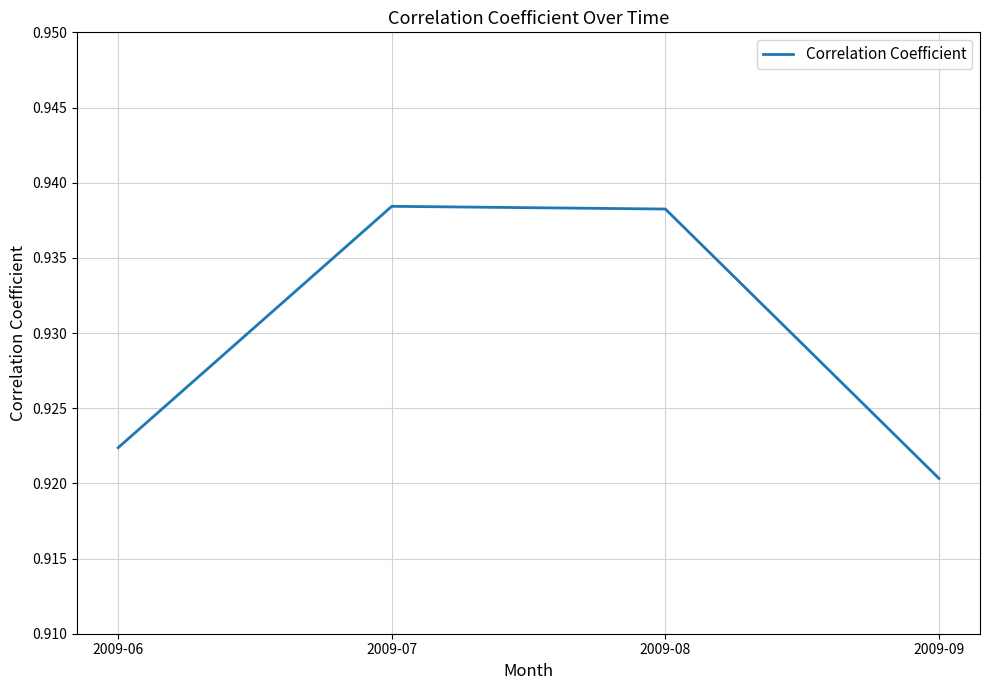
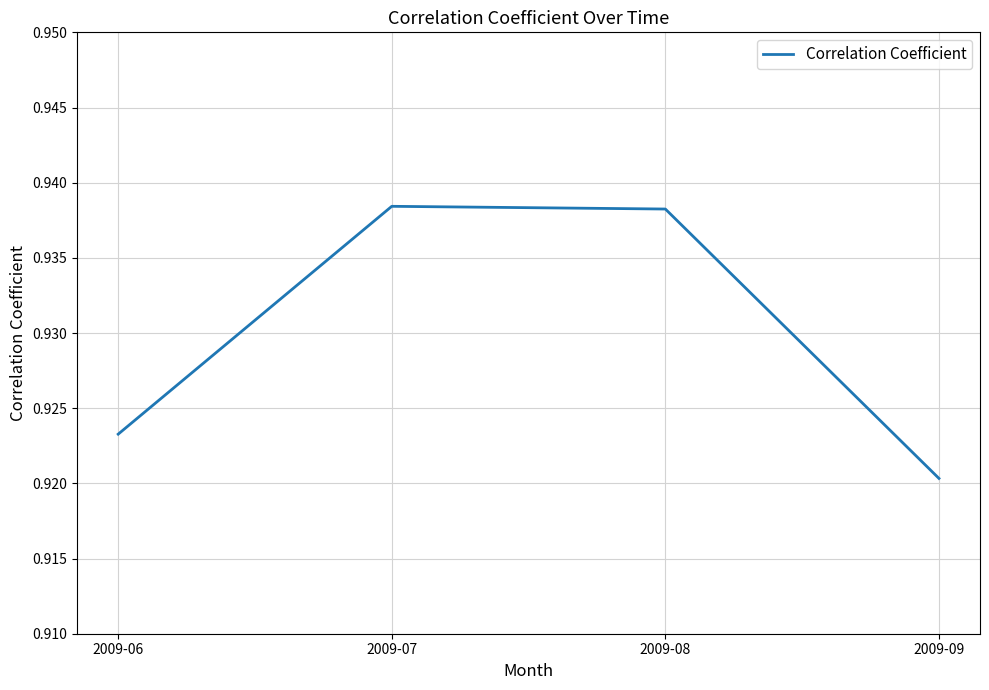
  {
-   "2009-06": 0.9224,
+   "2009-06": 0.9233,
    "2009-07": 0.9384,
    "2009-08": 0.9382,
    "2009-09": 0.9203
  }
